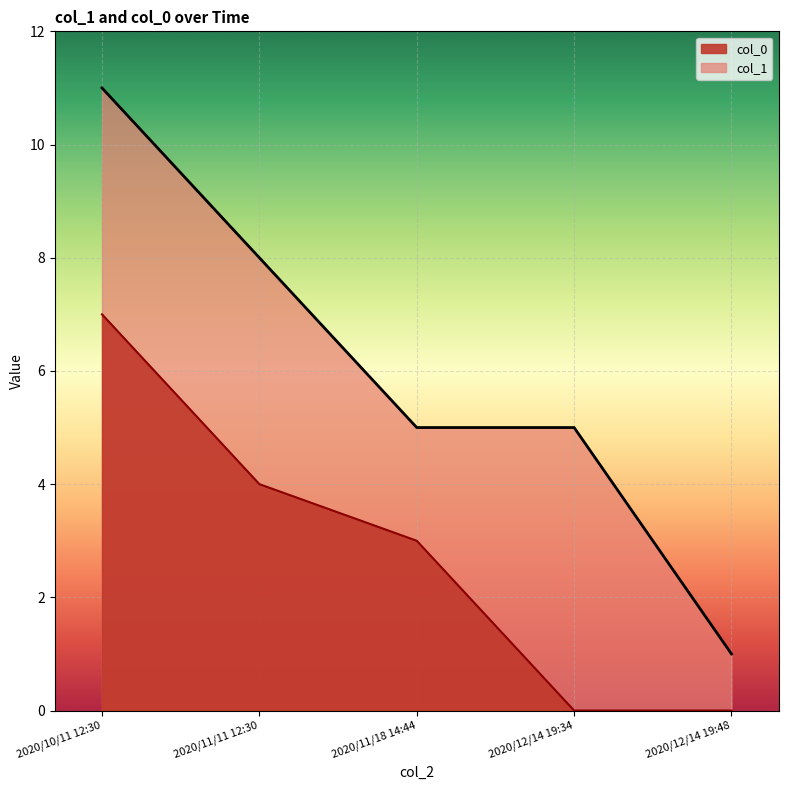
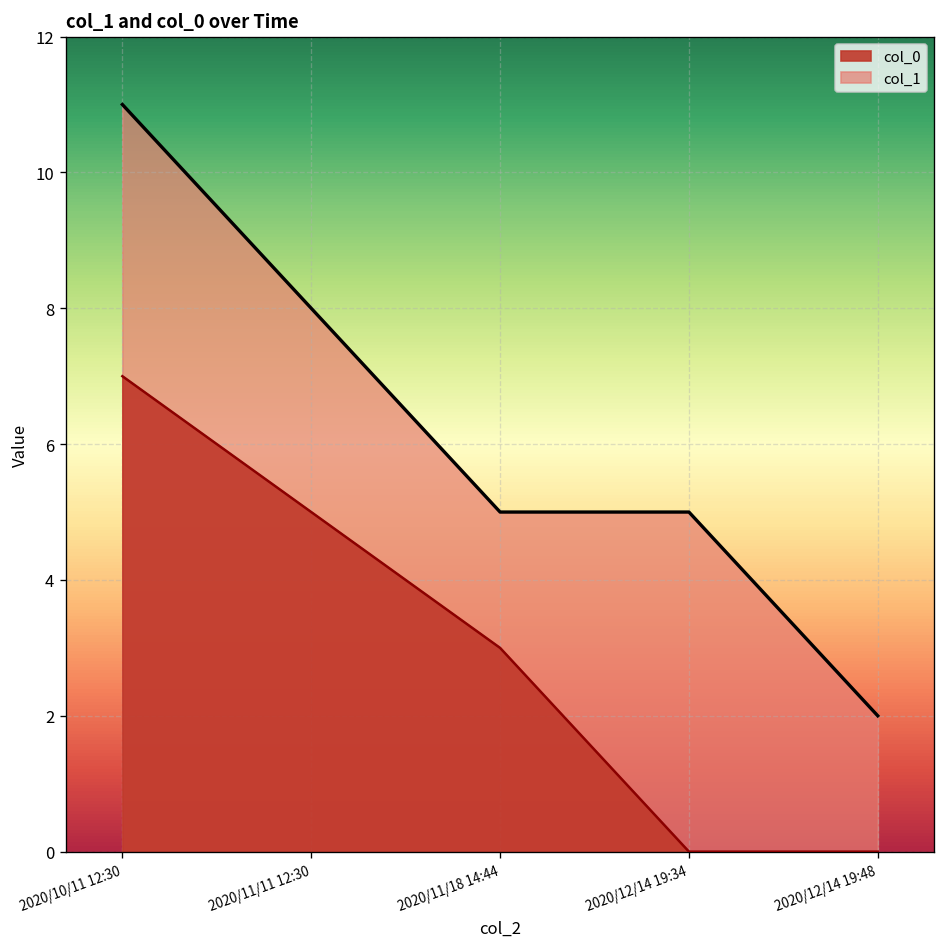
  {
    "col_0": {
      "2020/10/11 12:30": 7,
-     "2020/11/11 12:30": 4,
+     "2020/11/11 12:30": 5,
      "2020/11/18 14:44": 3,
      "2020/12/14 19:34": 0,
      "2020/12/14 19:48": 0
    },
    "col_1": {
      "2020/10/11 12:30": 11,
      "2020/11/11 12:30": 8,
      "2020/11/18 14:44": 5,
      "2020/12/14 19:34": 5,
-     "2020/12/14 19:48": 1
+     "2020/12/14 19:48": 2
    }
  }
